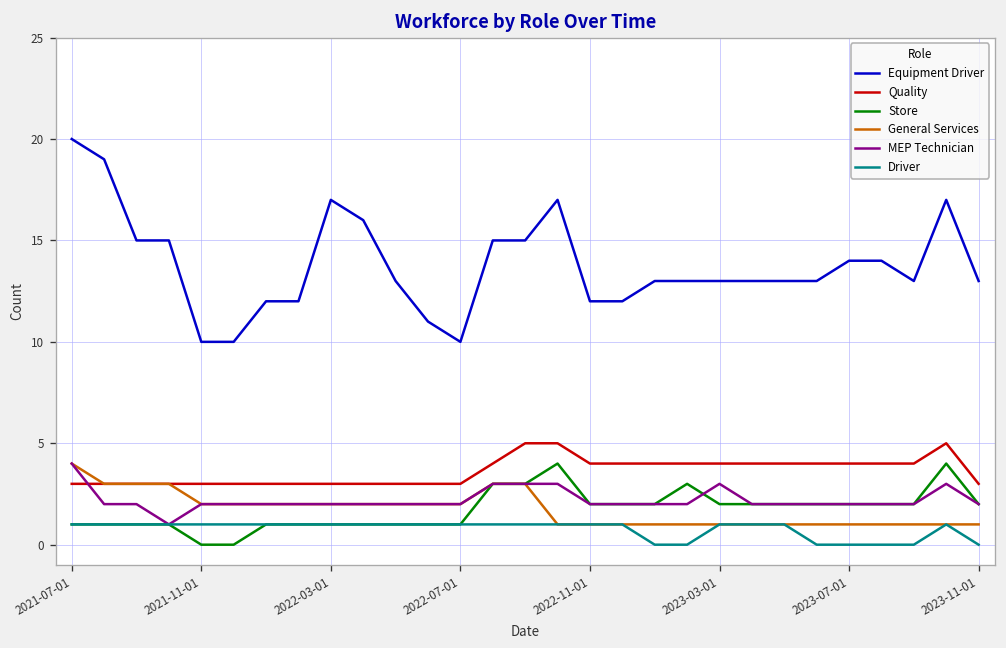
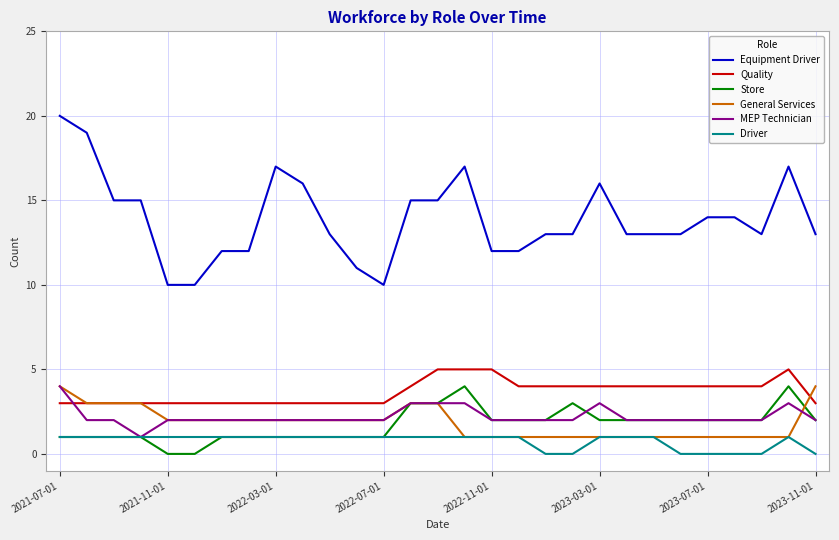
  {
    "Equipment Driver": {
      "2021-07-01": 20,
      "2021-11-01": 10,
      "2022-03-01": 17,
      "2022-07-01": 10,
      "2022-11-01": 12,
-     "2023-03-01": 13,
+     "2023-03-01": 16,
      "2023-07-01": 14,
      "2023-11-01": 13
    },
    "Quality": {
      "2021-07-01": 3,
      "2021-11-01": 3,
      "2022-03-01": 3,
      "2022-07-01": 3,
-     "2022-11-01": 4,
+     "2022-11-01": 5,
      "2023-03-01": 4,
      "2023-07-01": 4,
      "2023-11-01": 3
    },
    "Store": {
      "2021-11-01": 0,
      "2023-03-01": 2
    },
    "General Services": {
      "2023-07-01": 1,
-     "2023-11-01": 1
+     "2023-11-01": 4
    },
    "MEP Technician": {
      "2023-03-01": 3
    },
    "Driver": {
      "2021-11-01": 1,
      "2023-07-01": 0,
      "2023-11-01": 0
    }
  }
